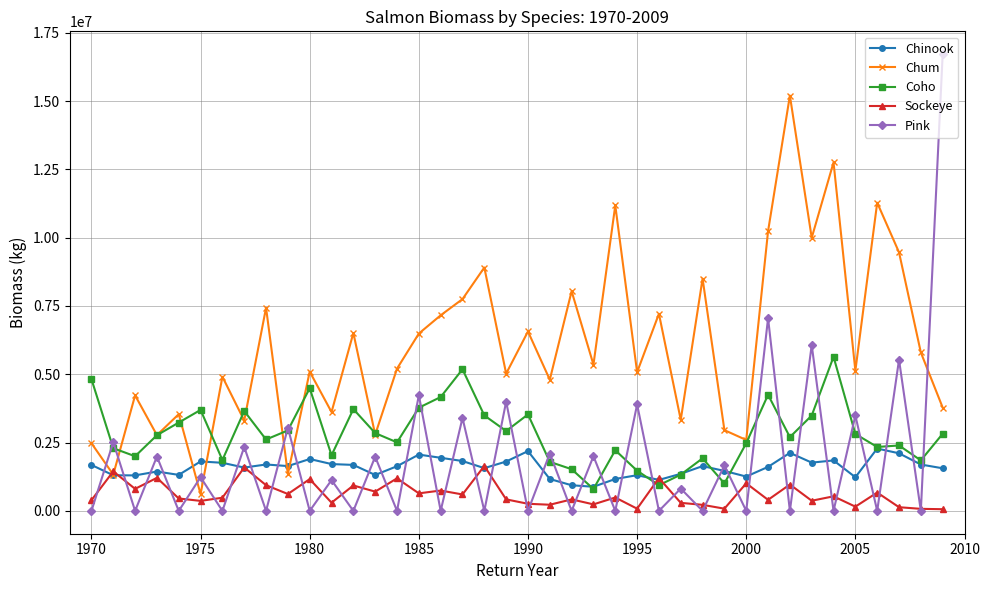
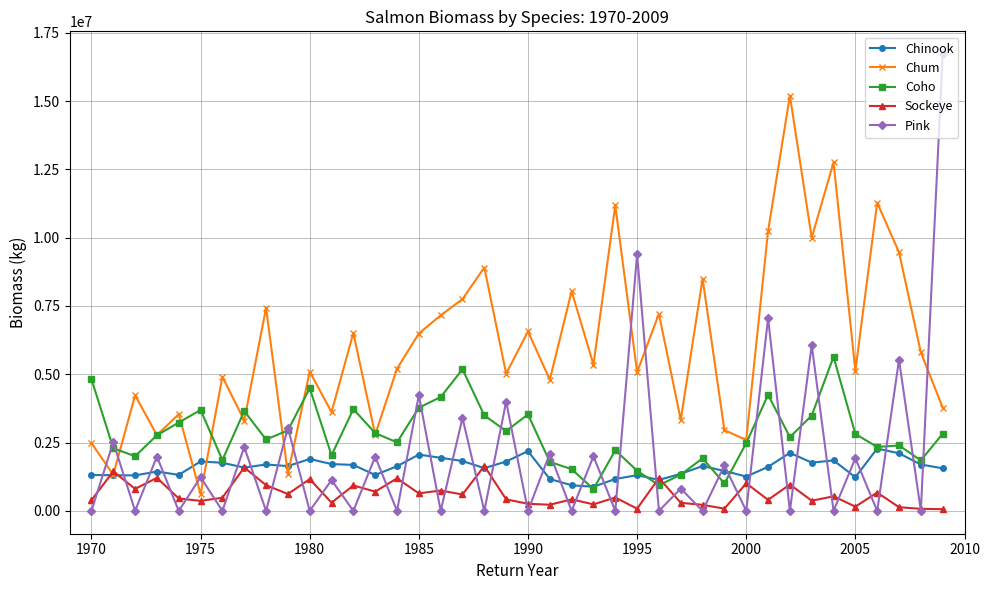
  {
    "Chinook": {
-     "1970": 1700000,
+     "1970": 1300000,
      "1975": 1800000,
      "1980": 1900000,
      "1985": 2100000,
      "1990": 2200000,
      "1995": 1300000,
      "2000": 1300000,
      "2005": 1200000
    },
    "Chum": {
      "1970": 2500000,
      "1975": 600000,
      "1980": 5100000,
      "1985": 6500000,
      "1990": 6600000,
      "1995": 5100000,
      "2000": 2600000,
      "2005": 5100000
    },
    "Coho": {
      "1970": 4800000,
      "1975": 3700000,
      "1980": 4500000,
      "1985": 3800000,
      "1990": 3500000,
      "1995": 1500000,
      "2000": 2500000,
      "2005": 2800000
    },
    "Sockeye": {
      "1970": 400000,
      "1975": 400000,
      "1980": 1200000,
      "1985": 600000,
      "1990": 300000,
      "1995": 100000,
      "2000": 1000000,
      "2005": 200000
    },
    "Pink": {
      "1970": 0,
      "1975": 1200000,
      "1980": 0,
      "1985": 4200000,
      "1990": 0,
-     "1995": 3900000,
+     "1995": 9400000,
      "2000": 0,
-     "2005": 3500000
+     "2005": 1900000
    }
  }
